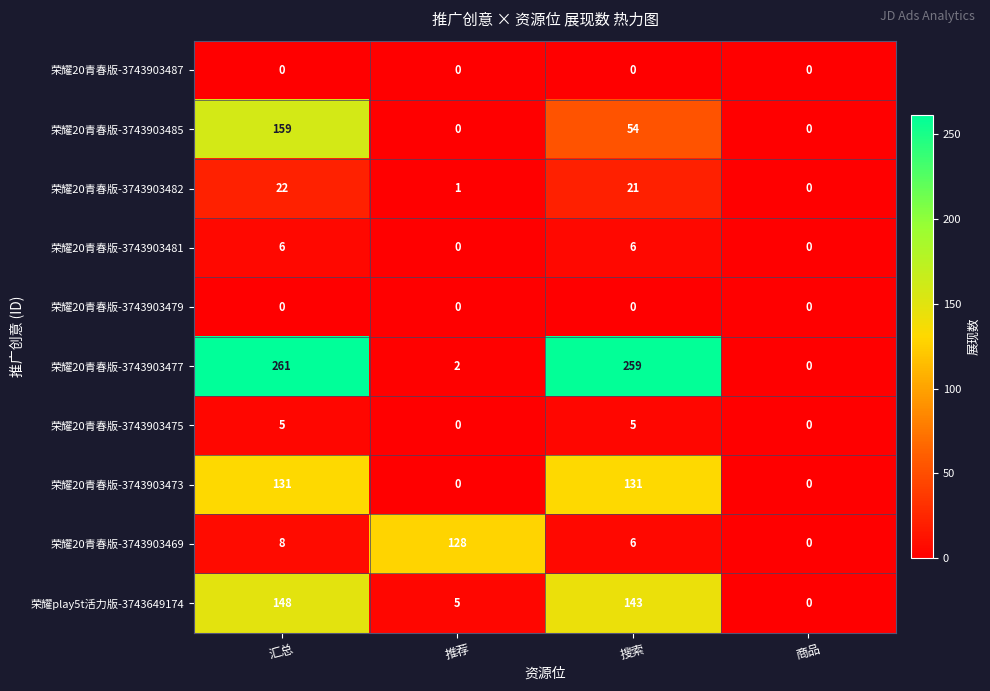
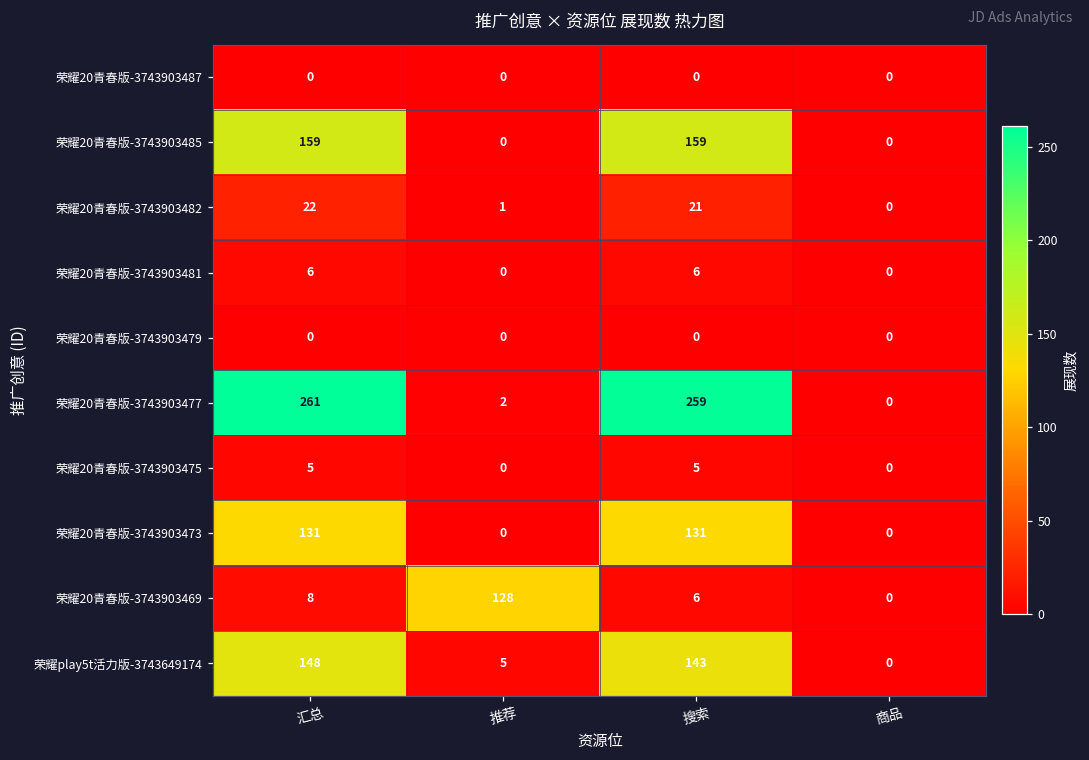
  {
    "荣耀20青春版-3743903487": {
      "汇总": 0,
      "推荐": 0,
      "搜索": 0,
      "商品": 0
    },
    "荣耀20青春版-3743903485": {
      "汇总": 159,
      "推荐": 0,
-     "搜索": 54,
+     "搜索": 159,
      "商品": 0
    },
    "荣耀20青春版-3743903482": {
      "汇总": 22,
      "推荐": 1,
      "搜索": 21,
      "商品": 0
    },
    "荣耀20青春版-3743903481": {
      "汇总": 6,
      "推荐": 0,
      "搜索": 6,
      "商品": 0
    },
    "荣耀20青春版-3743903479": {
      "汇总": 0,
      "推荐": 0,
      "搜索": 0,
      "商品": 0
    },
    "荣耀20青春版-3743903477": {
      "汇总": 261,
      "推荐": 2,
      "搜索": 259,
      "商品": 0
    },
    "荣耀20青春版-3743903475": {
      "汇总": 5,
      "推荐": 0,
      "搜索": 5,
      "商品": 0
    },
    "荣耀20青春版-3743903473": {
      "汇总": 131,
      "推荐": 0,
      "搜索": 131,
      "商品": 0
    },
    "荣耀20青春版-3743903469": {
      "汇总": 8,
      "推荐": 128,
      "搜索": 6,
      "商品": 0
    },
    "荣耀play5t活力版-3743649174": {
      "汇总": 148,
      "推荐": 5,
      "搜索": 143,
      "商品": 0
    }
  }
